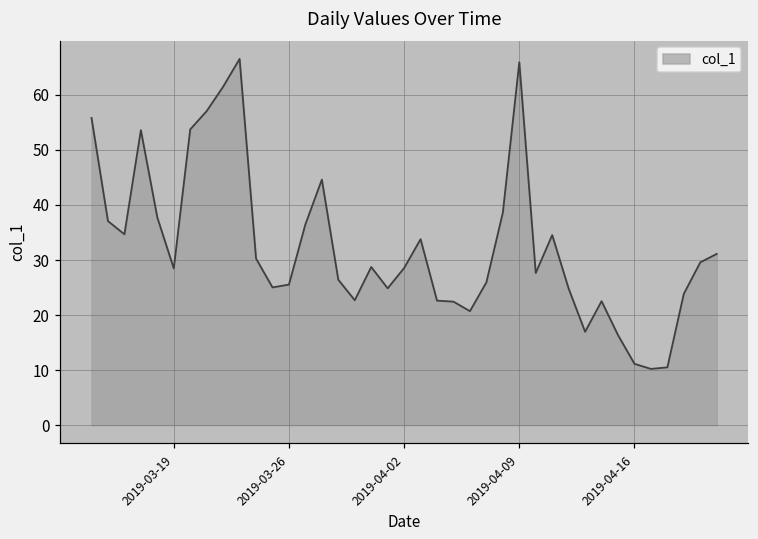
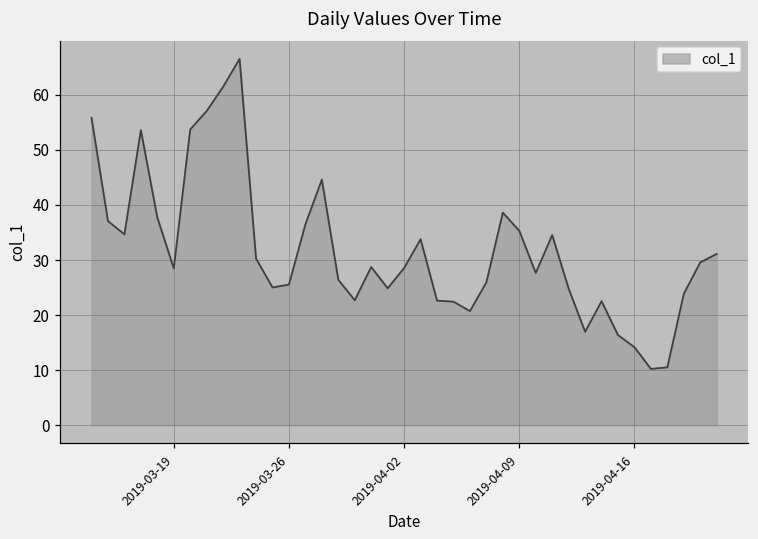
  {
    "2019-03-19": 28,
    "2019-03-26": 26,
    "2019-04-02": 29,
-   "2019-04-09": 66,
-   "2019-04-16": 11
+   "2019-04-09": 35,
+   "2019-04-16": 14
  }
